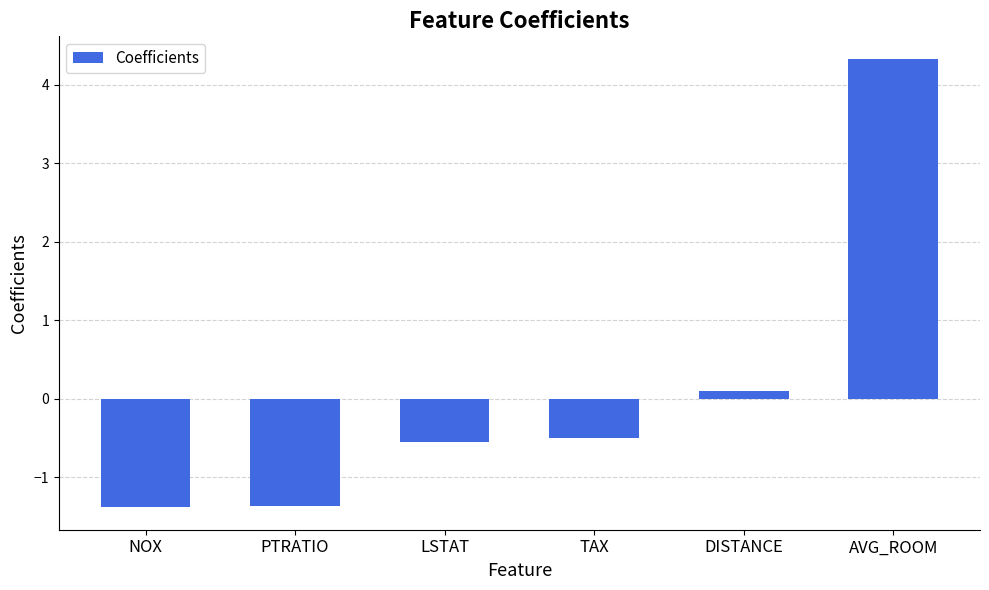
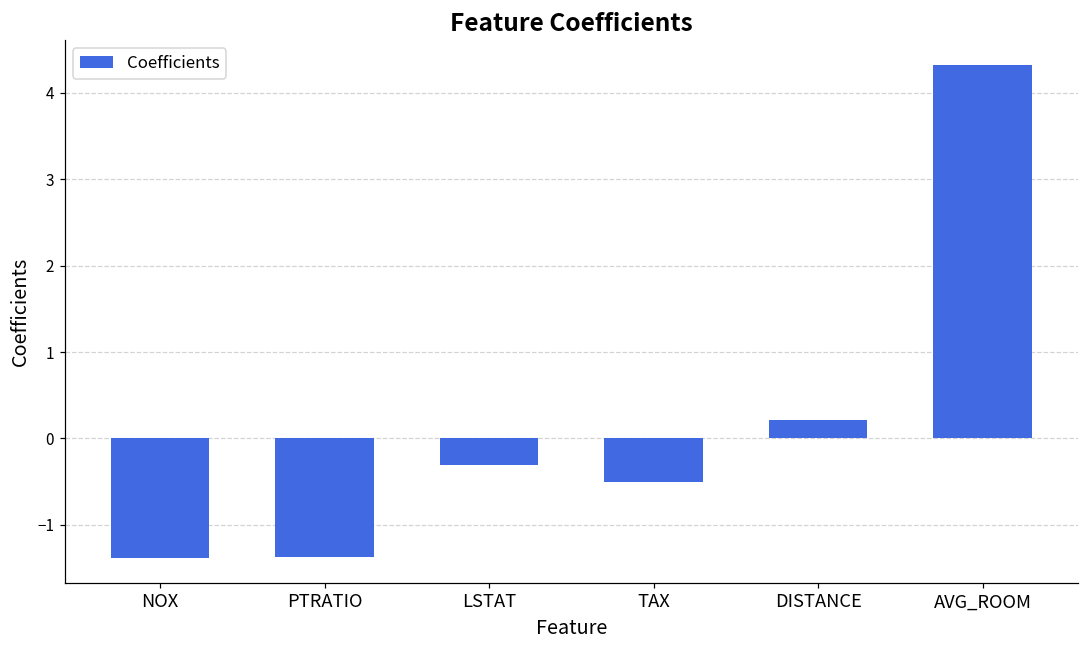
  {
    "NOX": -1.4,
    "PTRATIO": -1.4,
-   "LSTAT": -0.5,
+   "LSTAT": -0.3,
    "TAX": -0.5,
-   "DISTANCE": 0.1,
+   "DISTANCE": 0.2,
    "AVG_ROOM": 4.3
  }
